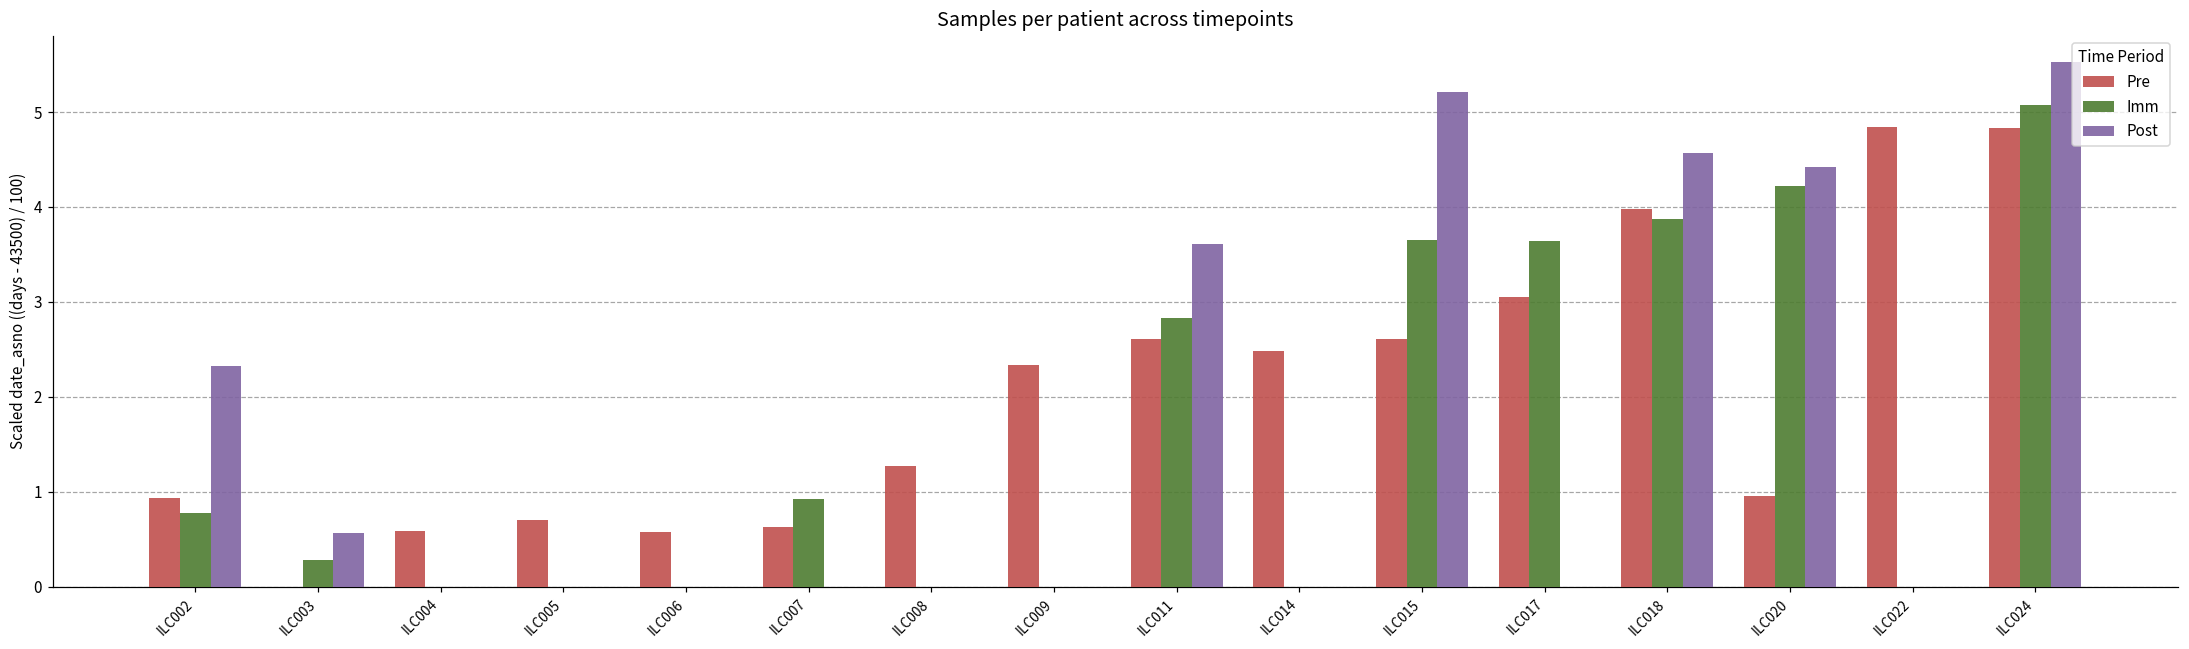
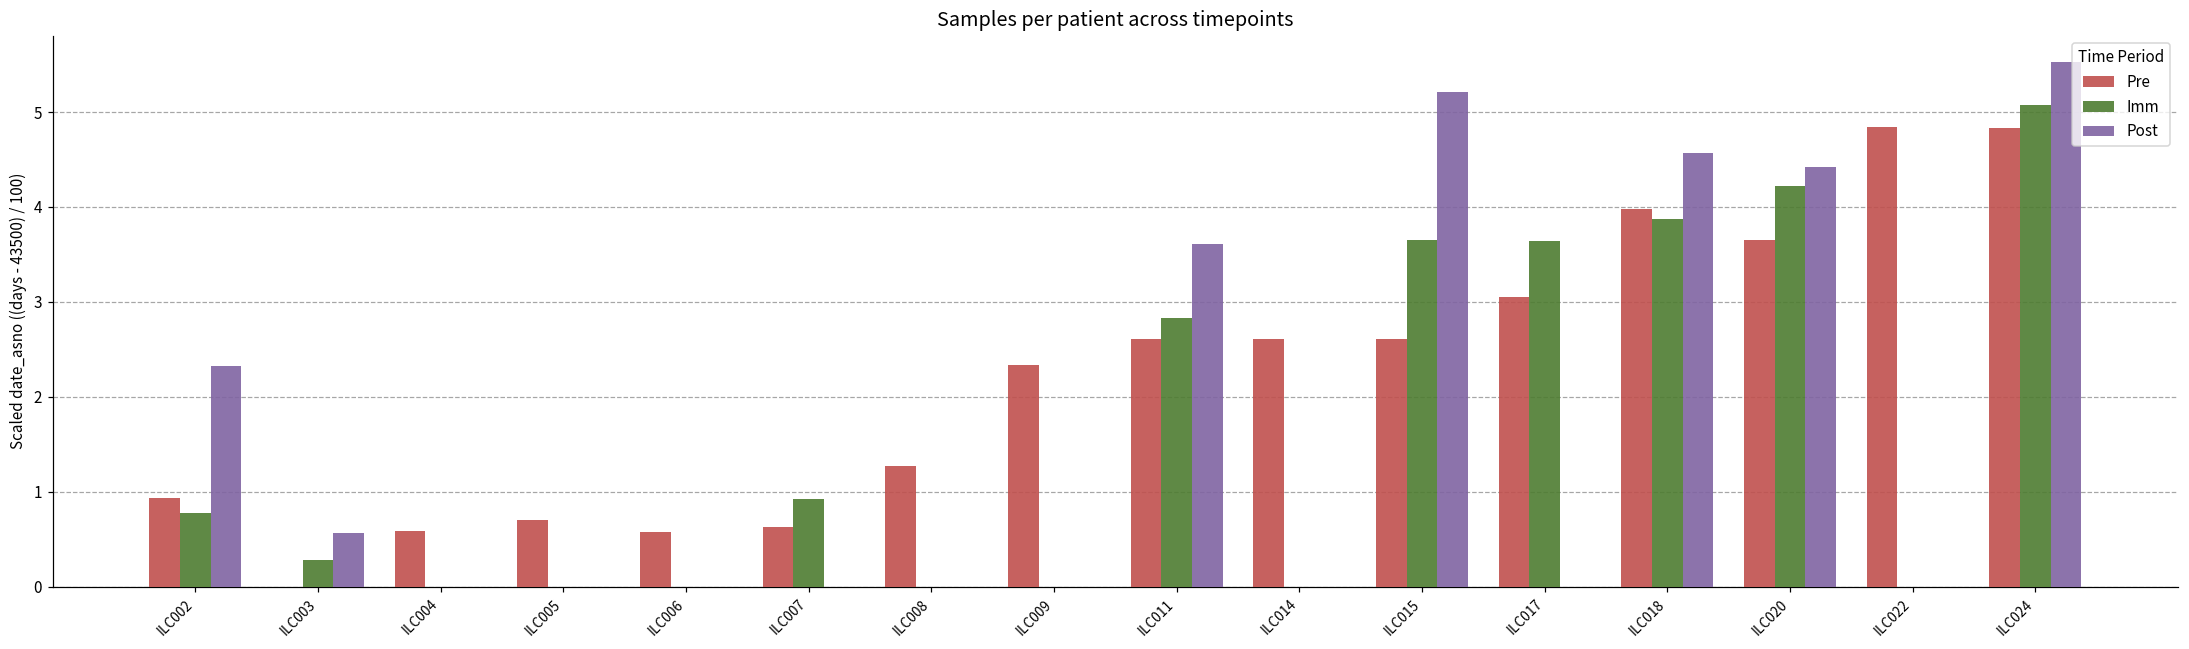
  {
    "Pre": {
      "ILC002": 0.9,
      "ILC003": 0.0,
      "ILC004": 0.6,
      "ILC005": 0.7,
      "ILC006": 0.6,
      "ILC007": 0.6,
      "ILC008": 1.3,
      "ILC009": 2.3,
      "ILC011": 2.6,
-     "ILC014": 2.5,
+     "ILC014": 2.6,
      "ILC015": 2.6,
      "ILC017": 3.1,
      "ILC018": 4.0,
-     "ILC020": 1.0,
+     "ILC020": 3.7,
      "ILC022": 4.8,
      "ILC024": 4.8
    },
    "Imm": {
      "ILC002": 0.8,
      "ILC003": 0.3,
      "ILC004": 0.0,
      "ILC005": 0.0,
      "ILC006": 0.0,
      "ILC007": 0.9,
      "ILC008": 0.0,
      "ILC009": 0.0,
      "ILC011": 2.8,
      "ILC014": 0.0,
      "ILC015": 3.7,
      "ILC017": 3.6,
      "ILC018": 3.9,
      "ILC020": 4.2,
      "ILC022": 0.0,
      "ILC024": 5.1
    },
    "Post": {
      "ILC002": 2.3,
      "ILC003": 0.6,
      "ILC004": 0.0,
      "ILC005": 0.0,
      "ILC006": 0.0,
      "ILC007": 0.0,
      "ILC008": 0.0,
      "ILC009": 0.0,
      "ILC011": 3.6,
      "ILC014": 0.0,
      "ILC015": 5.2,
      "ILC017": 0.0,
      "ILC018": 4.6,
      "ILC020": 4.4,
      "ILC022": 0.0,
      "ILC024": 5.5
    }
  }
